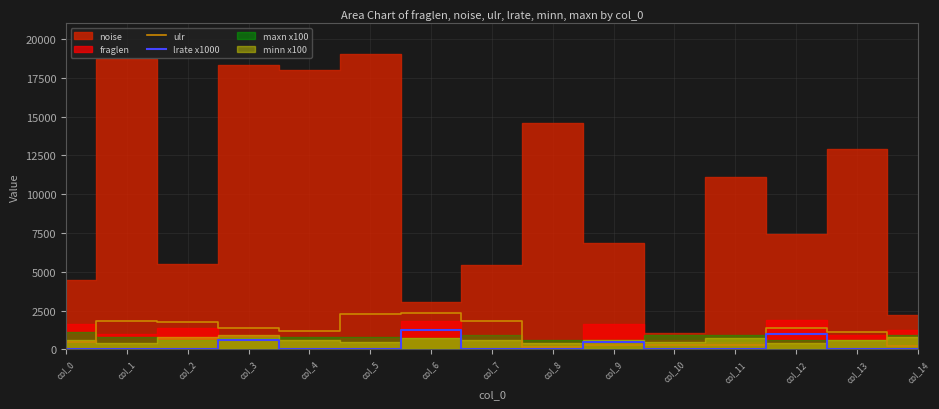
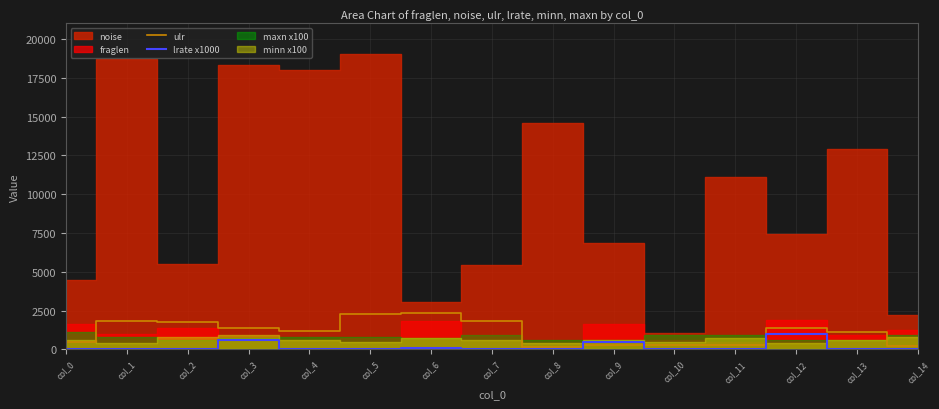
  {
    "ulr": {
      "col_1": 1800,
      "col_2": 1700,
      "col_3": 1400,
      "col_4": 1200,
      "col_5": 2300,
      "col_6": 2300,
      "col_7": 1800,
      "col_9": 300,
      "col_10": 300,
      "col_11": 300,
      "col_12": 1400,
      "col_13": 1100,
      "col_14": 200
    },
    "lrate x1000": {
      "col_0": 0,
      "col_1": 0,
      "col_2": 0,
      "col_3": 600,
      "col_4": 0,
      "col_5": 0,
-     "col_6": 1200,
+     "col_6": 100,
      "col_7": 0,
      "col_9": 500,
      "col_10": 0,
      "col_11": 0,
      "col_12": 1000,
      "col_13": 0,
      "col_14": 0
    }
  }
